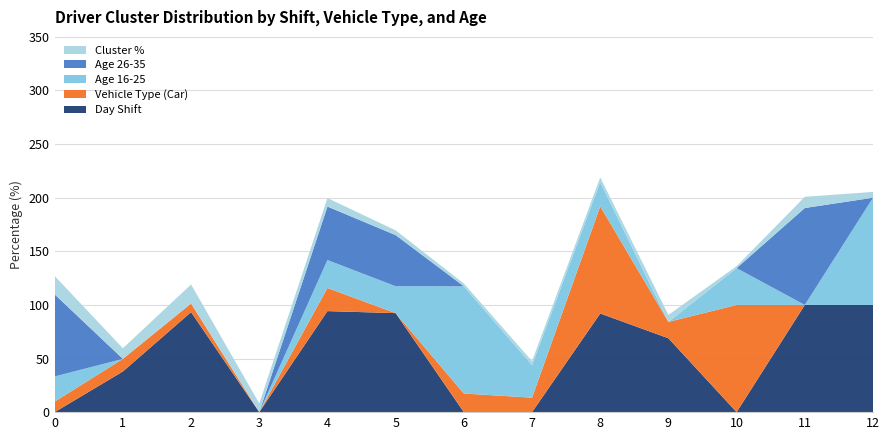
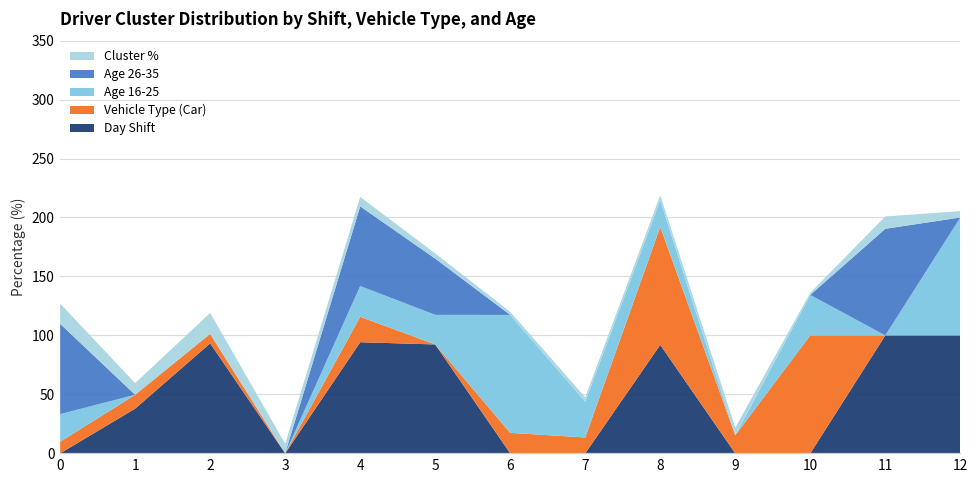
  {
    "Day Shift": {
      "0": 0,
      "1": 38,
      "2": 93,
      "4": 94,
      "6": 0,
      "7": 0,
      "8": 92,
-     "9": 69,
+     "9": 0,
      "10": 0
    },
    "Vehicle Type (Car)": {
      "0": 10,
      "4": 22,
      "6": 17,
      "7": 14,
      "8": 100,
      "10": 100
    },
    "Age 26-35": {
      "0": 77,
-     "4": 50,
+     "4": 68,
      "5": 48,
      "11": 90
    }
  }
